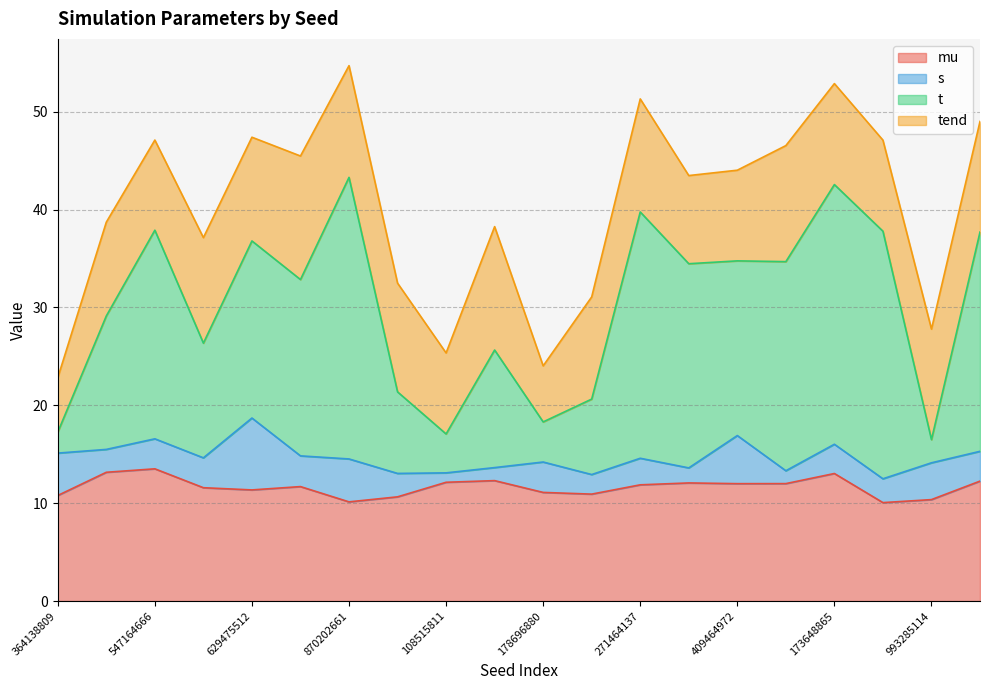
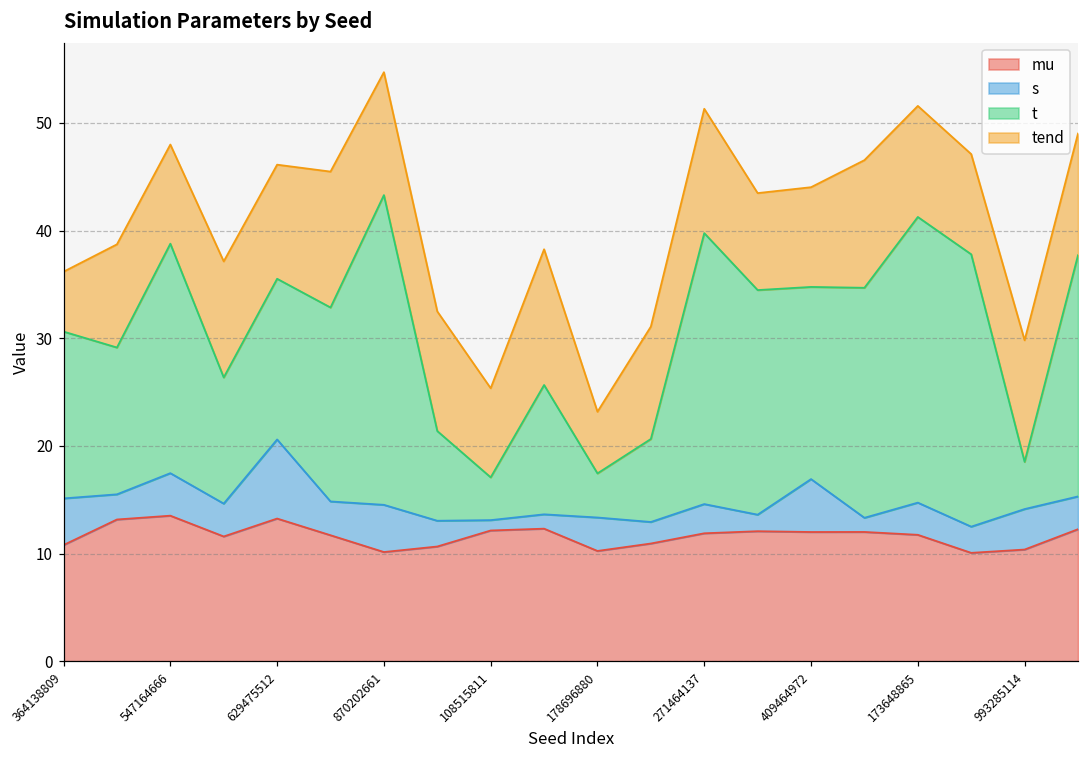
  {
    "mu": {
      "364138809": 11,
      "547164666": 14,
-     "629475512": 11,
+     "629475512": 13,
      "870202661": 10,
      "108515811": 12,
-     "178696880": 11,
+     "178696880": 10,
      "271464137": 12,
      "409464972": 12,
-     "173648865": 13,
+     "173648865": 12,
      "993285114": 10
    },
    "s": {
      "364138809": 4,
-     "547164666": 3,
+     "547164666": 4,
      "629475512": 7,
      "870202661": 4,
      "108515811": 1,
      "178696880": 3,
      "271464137": 3,
      "409464972": 5,
      "173648865": 3,
      "993285114": 4
    },
    "t": {
-     "364138809": 2,
+     "364138809": 15,
      "547164666": 21,
-     "629475512": 18,
+     "629475512": 15,
      "870202661": 29,
      "108515811": 4,
      "178696880": 4,
      "271464137": 25,
      "409464972": 18,
      "173648865": 27,
-     "993285114": 2
+     "993285114": 4
    },
    "tend": {
      "364138809": 6,
      "547164666": 9,
      "629475512": 11,
      "870202661": 11,
      "108515811": 8,
      "178696880": 6,
      "271464137": 12,
      "409464972": 9,
      "173648865": 10,
      "993285114": 11
    }
  }
